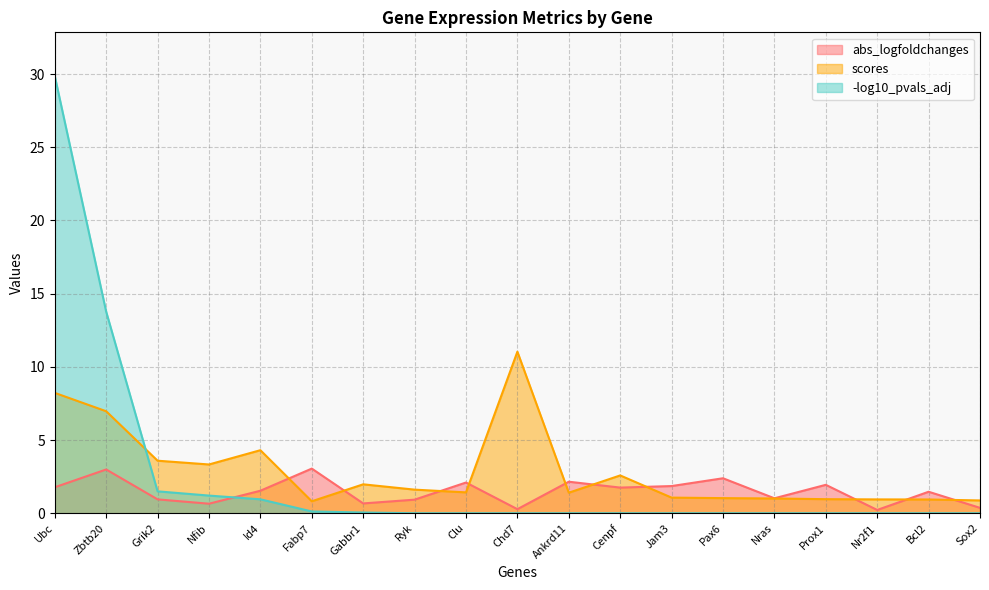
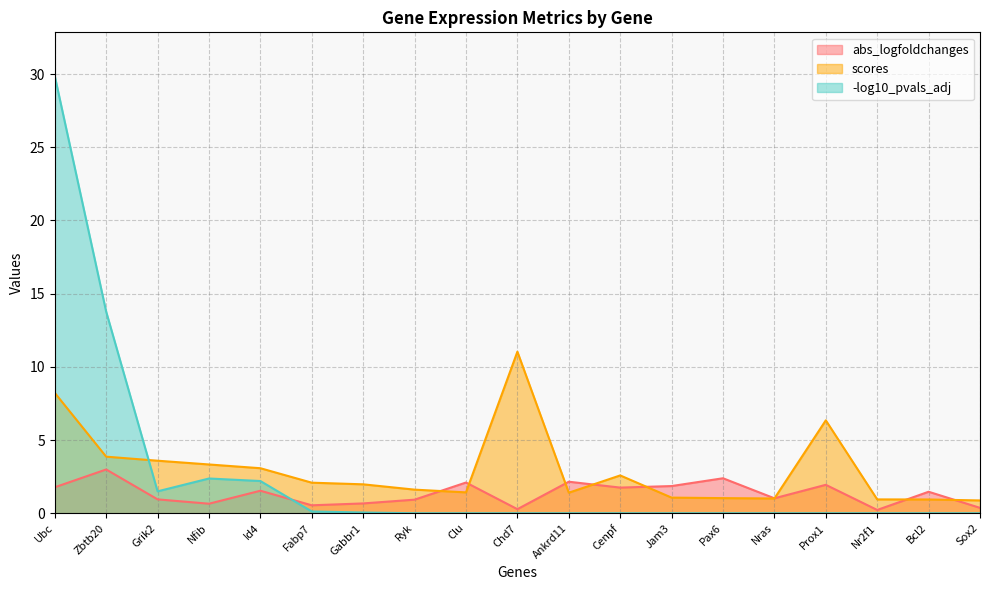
  {
    "abs_logfoldchanges": {
      "Ubc": 1.8,
      "Zbtb20": 3.0,
      "Grik2": 0.9,
      "Nfib": 0.7,
      "Id4": 1.5,
-     "Fabp7": 3.1,
+     "Fabp7": 0.5,
      "Gabbr1": 0.7,
      "Ryk": 0.9,
      "Clu": 2.1,
      "Chd7": 0.3,
      "Ankrd11": 2.2,
      "Cenpf": 1.8,
      "Jam3": 1.9,
      "Pax6": 2.4,
      "Prox1": 1.9,
      "Nr2f1": 0.2,
      "Bcl2": 1.5,
      "Sox2": 0.4
    },
    "scores": {
      "Ubc": 8.2,
-     "Zbtb20": 7.0,
+     "Zbtb20": 3.9,
      "Grik2": 3.6,
      "Nfib": 3.3,
-     "Id4": 4.3,
-     "Fabp7": 0.8,
+     "Id4": 3.1,
+     "Fabp7": 2.1,
      "Gabbr1": 2.0,
      "Ryk": 1.6,
      "Clu": 1.4,
      "Chd7": 11.0,
      "Ankrd11": 1.4,
      "Cenpf": 2.6,
      "Jam3": 1.1,
      "Pax6": 1.0,
-     "Prox1": 1.0,
+     "Prox1": 6.3,
      "Nr2f1": 0.9,
      "Bcl2": 0.9,
      "Sox2": 0.9
    },
    "-log10_pvals_adj": {
      "Ubc": 29.9,
      "Zbtb20": 13.8,
      "Grik2": 1.5,
-     "Nfib": 1.2,
-     "Id4": 1.0,
+     "Nfib": 2.4,
+     "Id4": 2.2,
      "Fabp7": 0.1,
      "Gabbr1": 0.0,
      "Ryk": 0.0,
      "Clu": 0.0,
      "Chd7": 0.0,
      "Ankrd11": 0.0,
      "Cenpf": 0.0,
      "Jam3": 0.0,
      "Pax6": 0.0,
      "Nras": 0.0,
      "Prox1": 0.0,
      "Nr2f1": 0.0,
      "Bcl2": 0.0,
      "Sox2": 0.0
    }
  }
